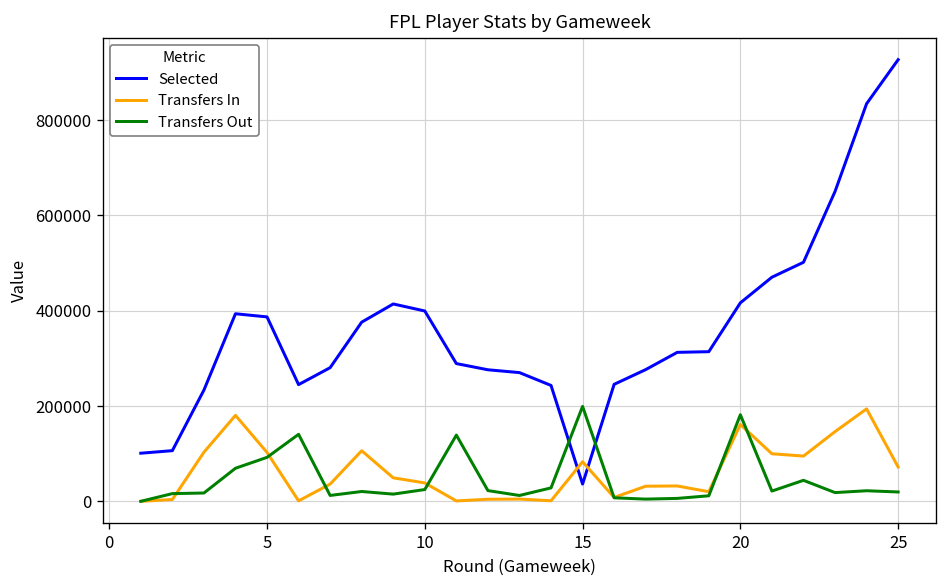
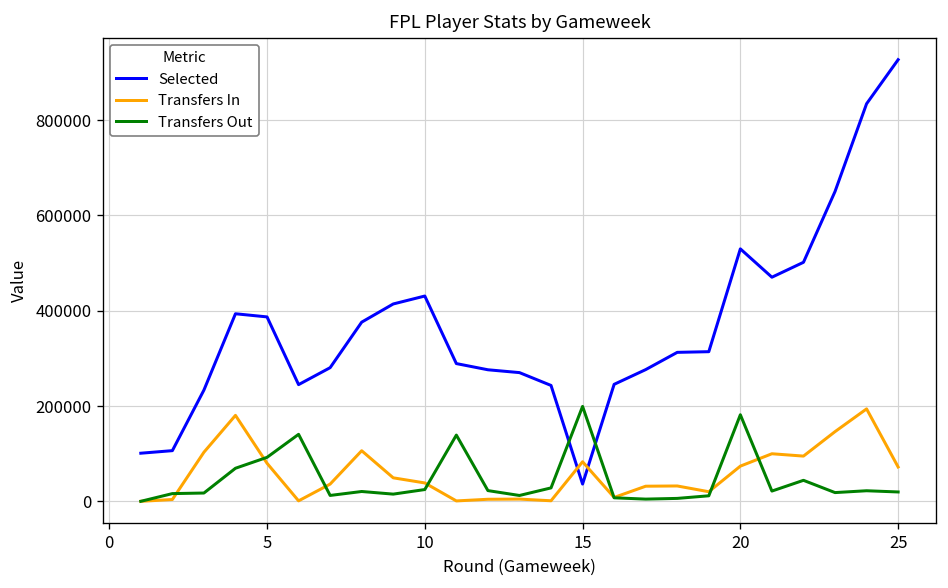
  {
    "Selected": {
      "5": 390000,
-     "10": 400000,
+     "10": 430000,
      "15": 40000,
-     "20": 420000,
+     "20": 530000,
      "25": 930000
    },
    "Transfers In": {
-     "5": 100000,
+     "5": 80000,
      "10": 40000,
      "15": 80000,
-     "20": 160000,
+     "20": 70000,
      "25": 70000
    },
    "Transfers Out": {
      "5": 90000,
      "10": 20000,
      "15": 200000,
      "20": 180000,
      "25": 20000
    }
  }
